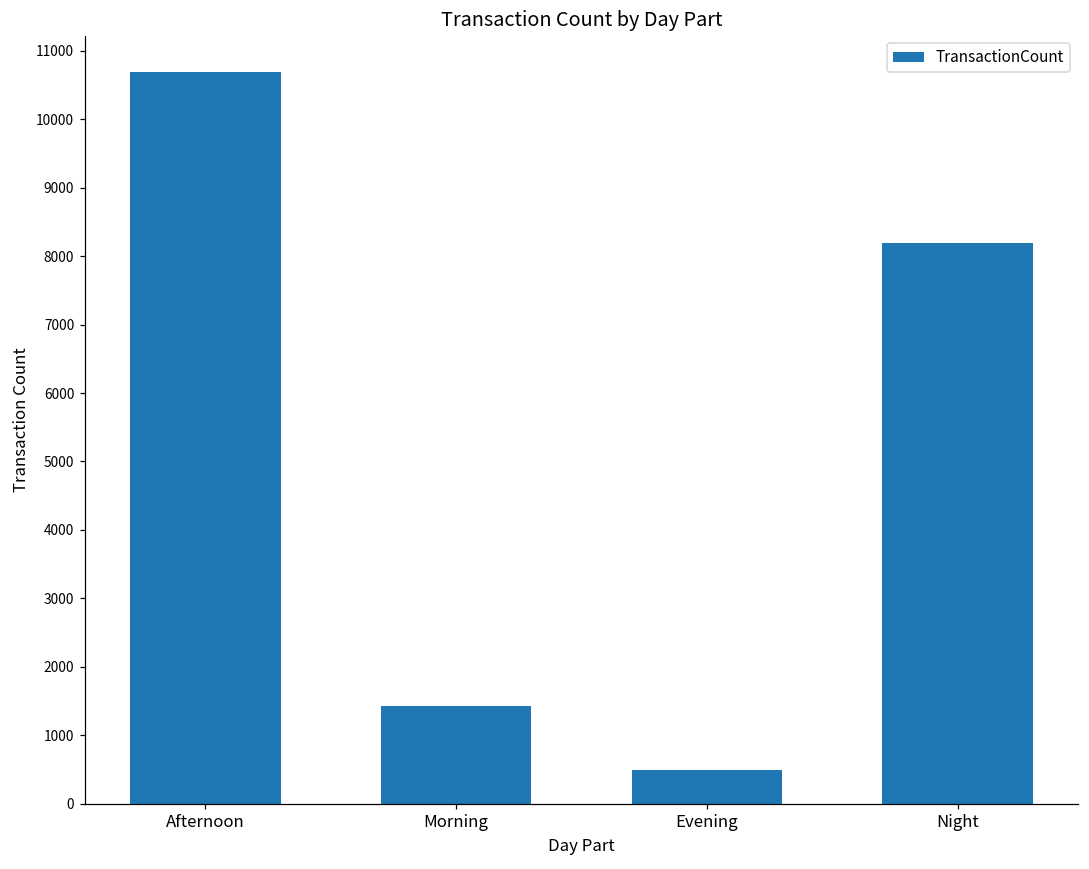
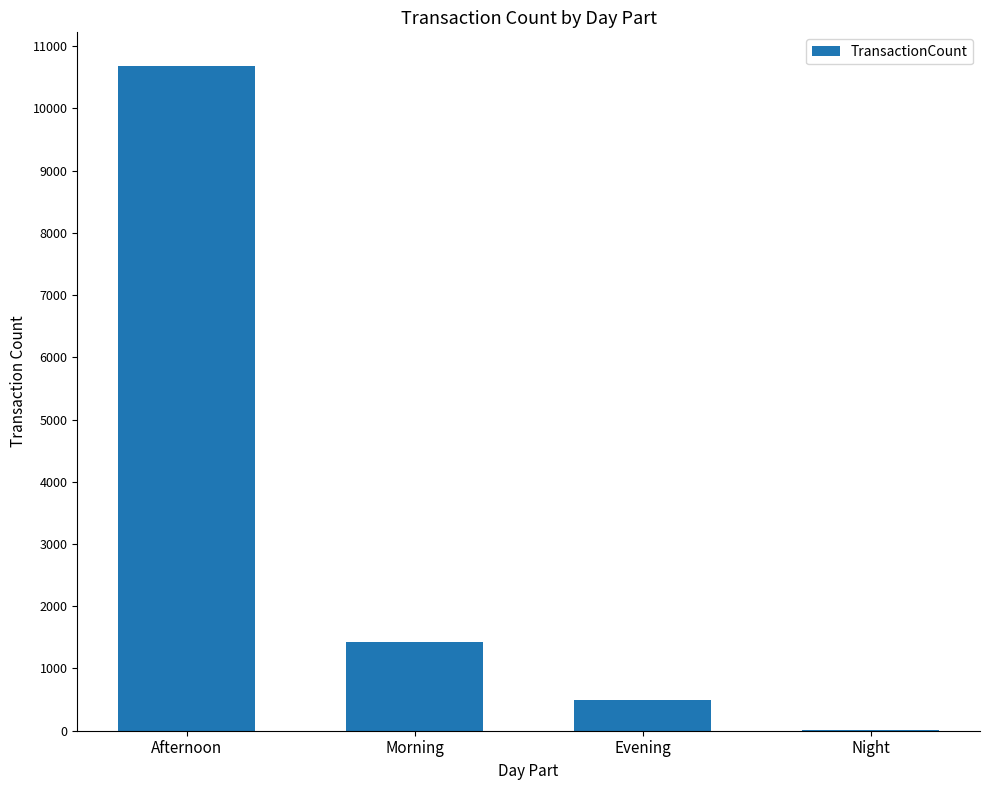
  {
    "Afternoon": 10700,
    "Morning": 1400,
    "Evening": 500,
-   "Night": 8200
+   "Night": 0
  }
